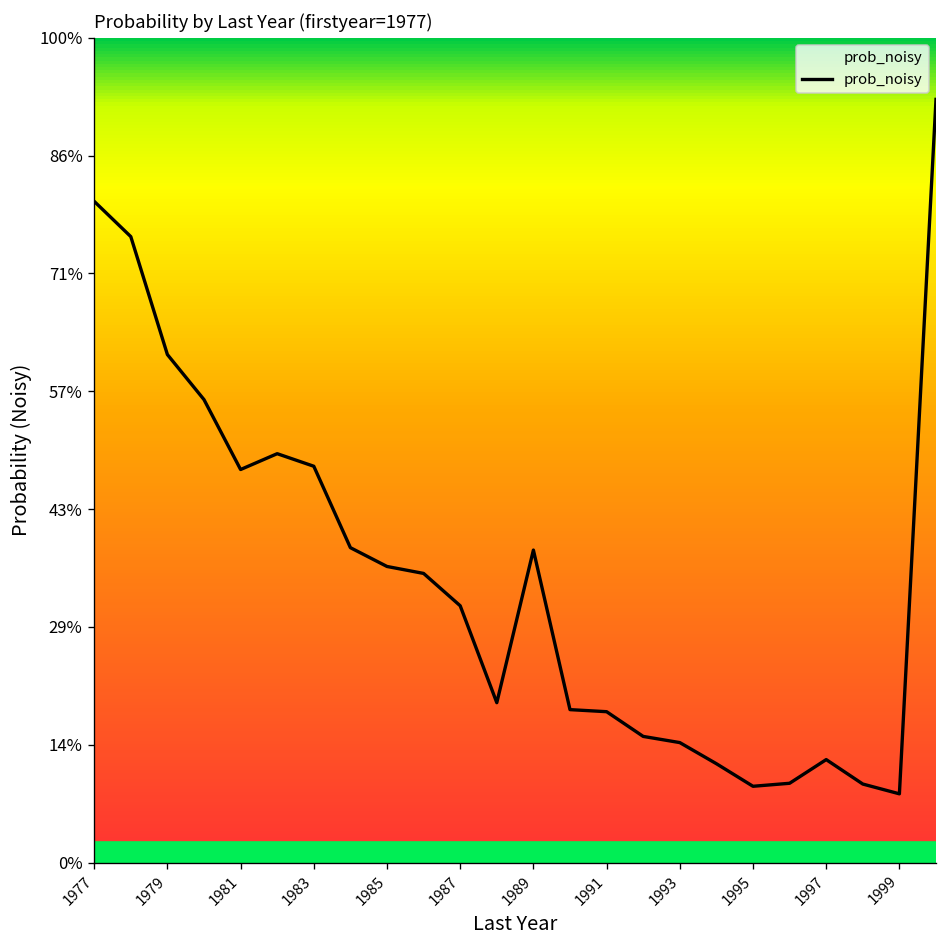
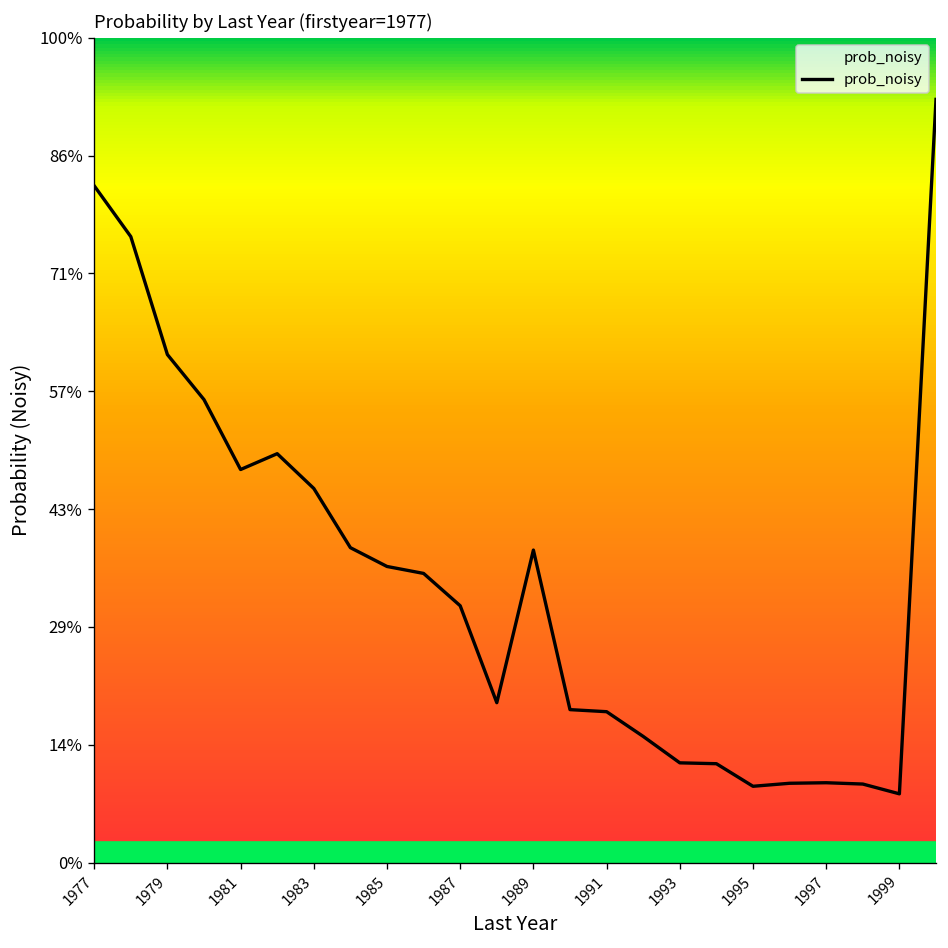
  {
-   "1977": "80%",
+   "1977": "82%",
    "1979": "62%",
    "1981": "48%",
-   "1983": "48%",
+   "1983": "45%",
    "1985": "36%",
    "1987": "31%",
    "1989": "38%",
    "1991": "18%",
-   "1993": "15%",
+   "1993": "12%",
    "1995": "9%",
-   "1997": "12%",
+   "1997": "10%",
    "1999": "8%"
  }
